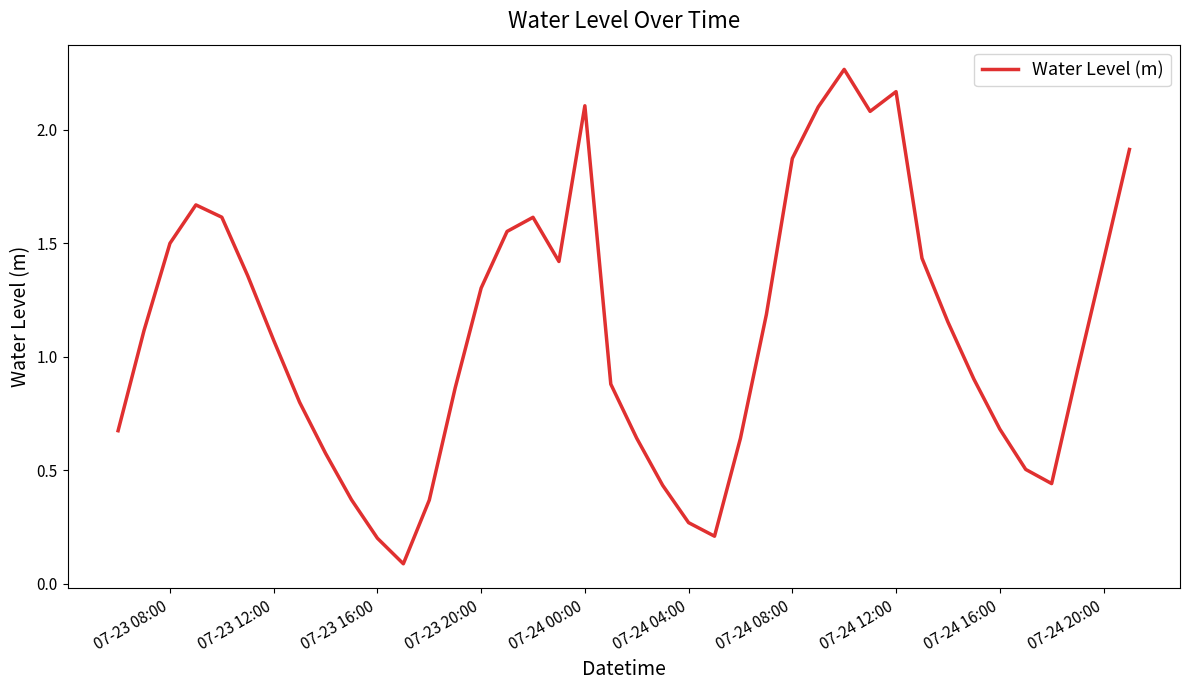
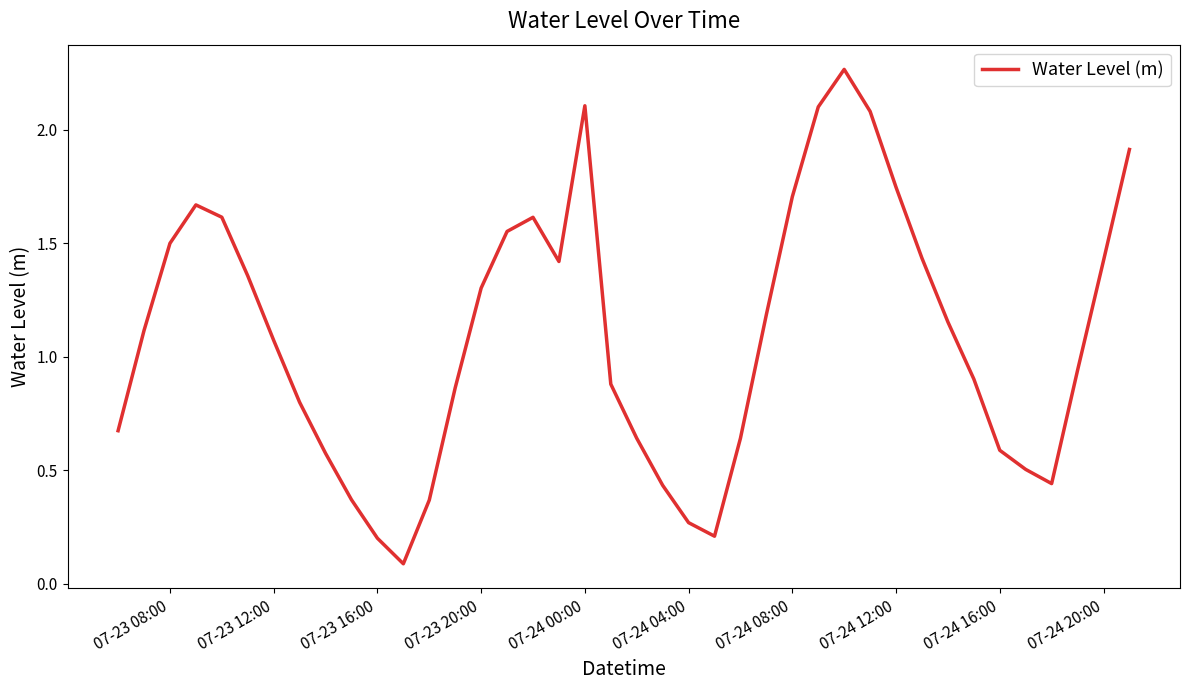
  {
    "07-23 08:00": 1.50,
    "07-23 12:00": 1.07,
    "07-23 16:00": 0.20,
    "07-23 20:00": 1.30,
    "07-24 00:00": 2.10,
    "07-24 04:00": 0.27,
-   "07-24 08:00": 1.87,
-   "07-24 12:00": 2.17,
-   "07-24 16:00": 0.68,
+   "07-24 08:00": 1.70,
+   "07-24 12:00": 1.75,
+   "07-24 16:00": 0.59,
    "07-24 20:00": 1.42
  }
